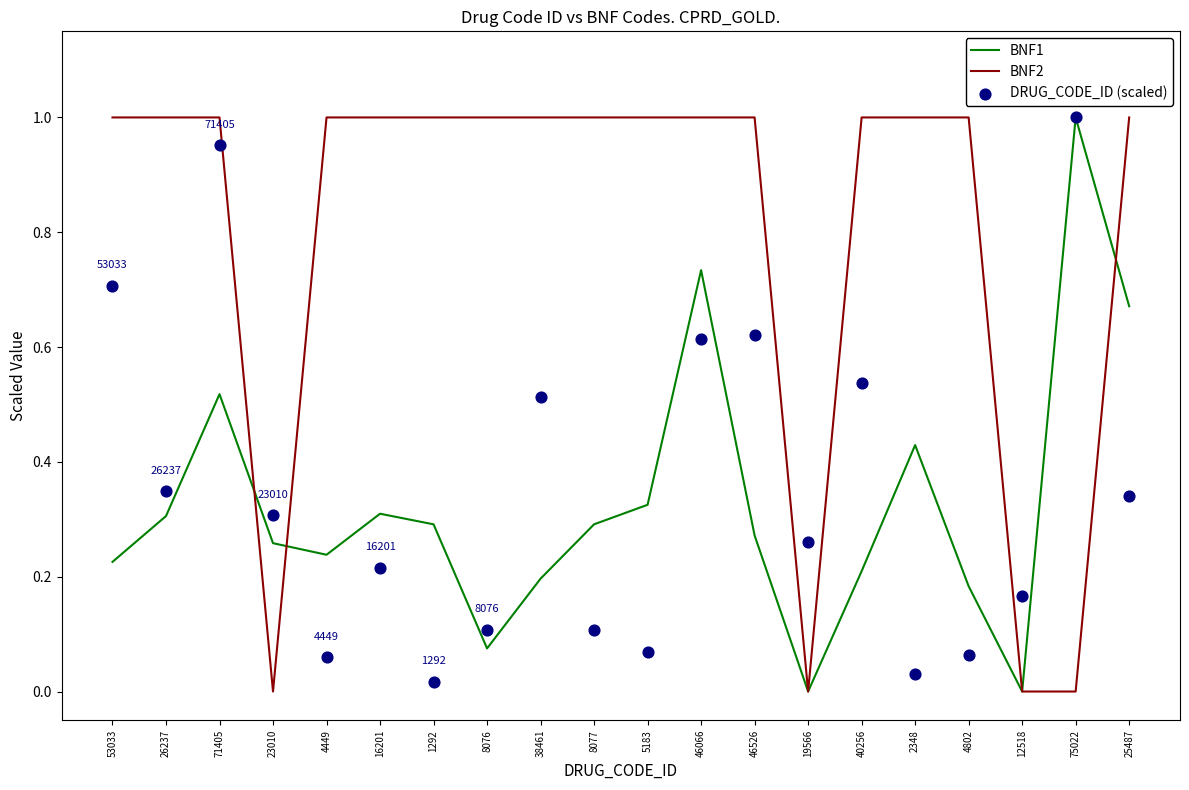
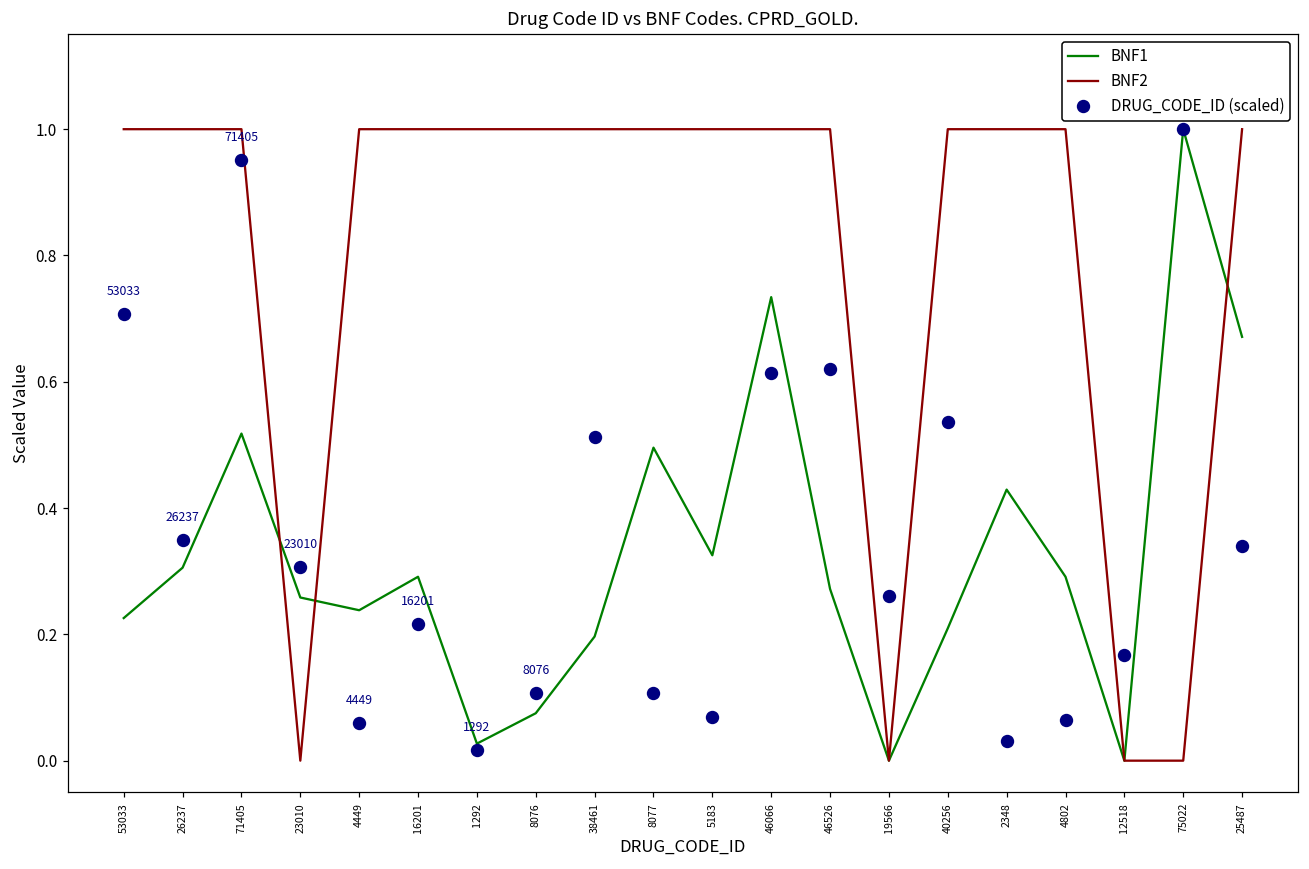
  {
    "BNF1": {
      "53033": 0.23,
      "26237": 0.31,
      "71405": 0.52,
      "23010": 0.26,
      "4449": 0.24,
-     "16201": 0.31,
-     "1292": 0.29,
+     "16201": 0.29,
+     "1292": 0.03,
      "8076": 0.08,
      "38461": 0.20,
-     "8077": 0.29,
+     "8077": 0.50,
      "5183": 0.33,
      "46066": 0.73,
      "46526": 0.27,
      "40256": 0.21,
      "2348": 0.43,
-     "4802": 0.18,
+     "4802": 0.29,
      "25487": 0.67
    },
    "BNF2": {
      "53033": 1.00,
      "26237": 1.00,
      "23010": 0.00,
      "4449": 1.00,
      "16201": 1.00,
      "1292": 1.00,
      "8076": 1.00,
      "38461": 1.00,
      "8077": 1.00,
      "5183": 1.00,
      "46066": 1.00,
      "46526": 1.00,
      "40256": 1.00,
      "2348": 1.00,
      "4802": 1.00,
      "75022": 0.00,
      "25487": 1.00
    }
  }
